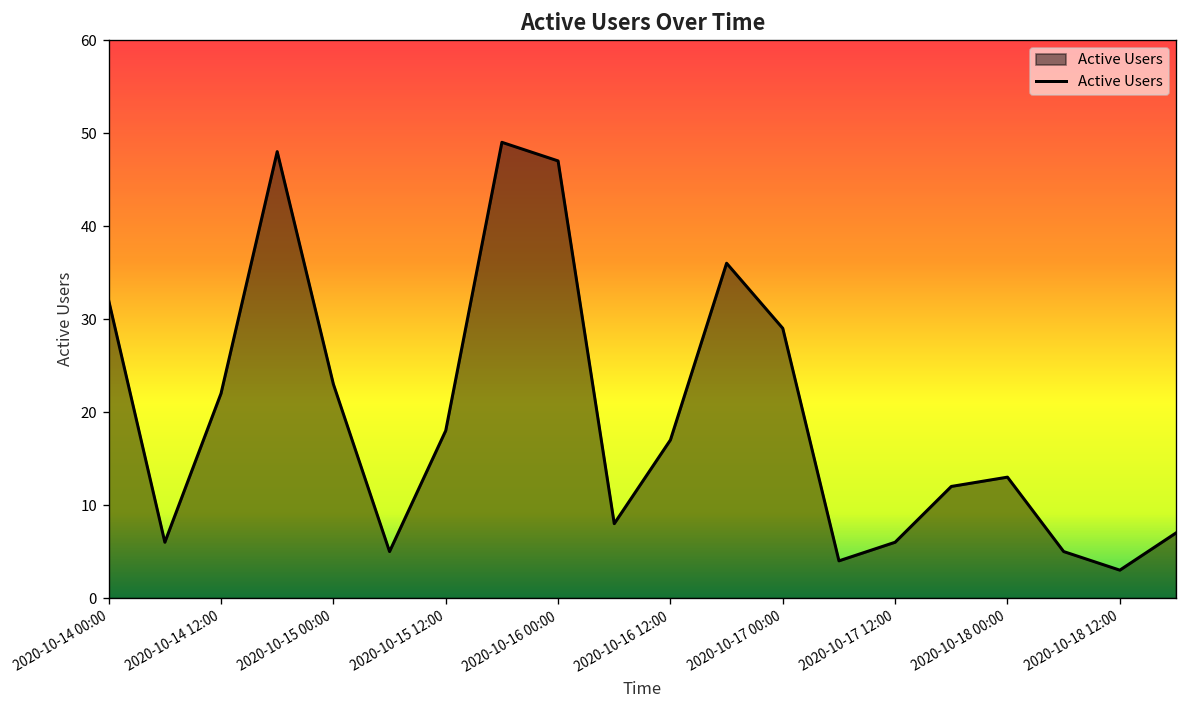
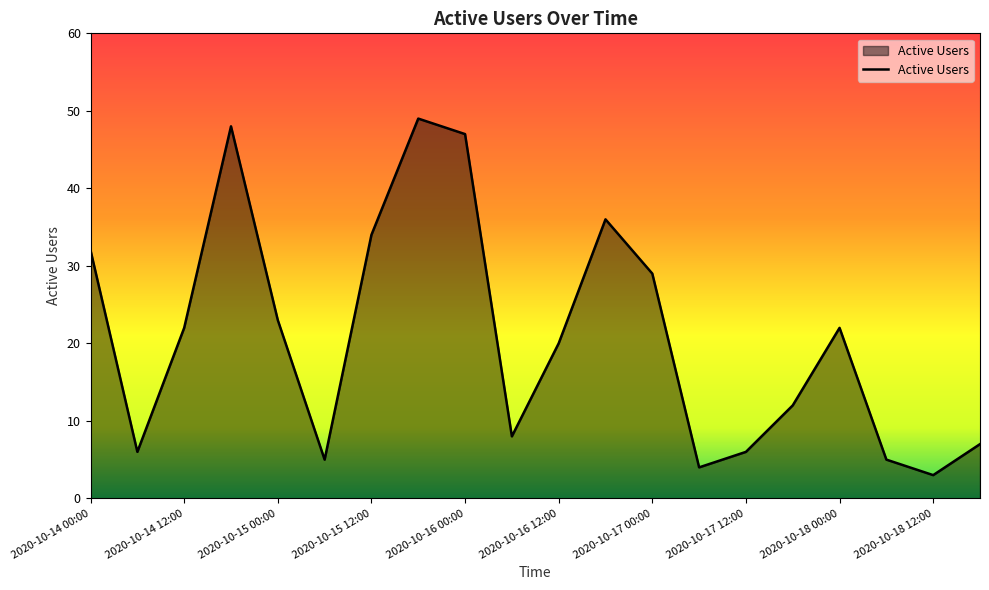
  {
    "2020-10-14 00:00": 32,
    "2020-10-14 12:00": 22,
    "2020-10-15 00:00": 23,
-   "2020-10-15 12:00": 18,
+   "2020-10-15 12:00": 34,
    "2020-10-16 00:00": 47,
-   "2020-10-16 12:00": 17,
+   "2020-10-16 12:00": 20,
    "2020-10-17 00:00": 29,
    "2020-10-17 12:00": 6,
-   "2020-10-18 00:00": 13,
+   "2020-10-18 00:00": 22,
    "2020-10-18 12:00": 3
  }
